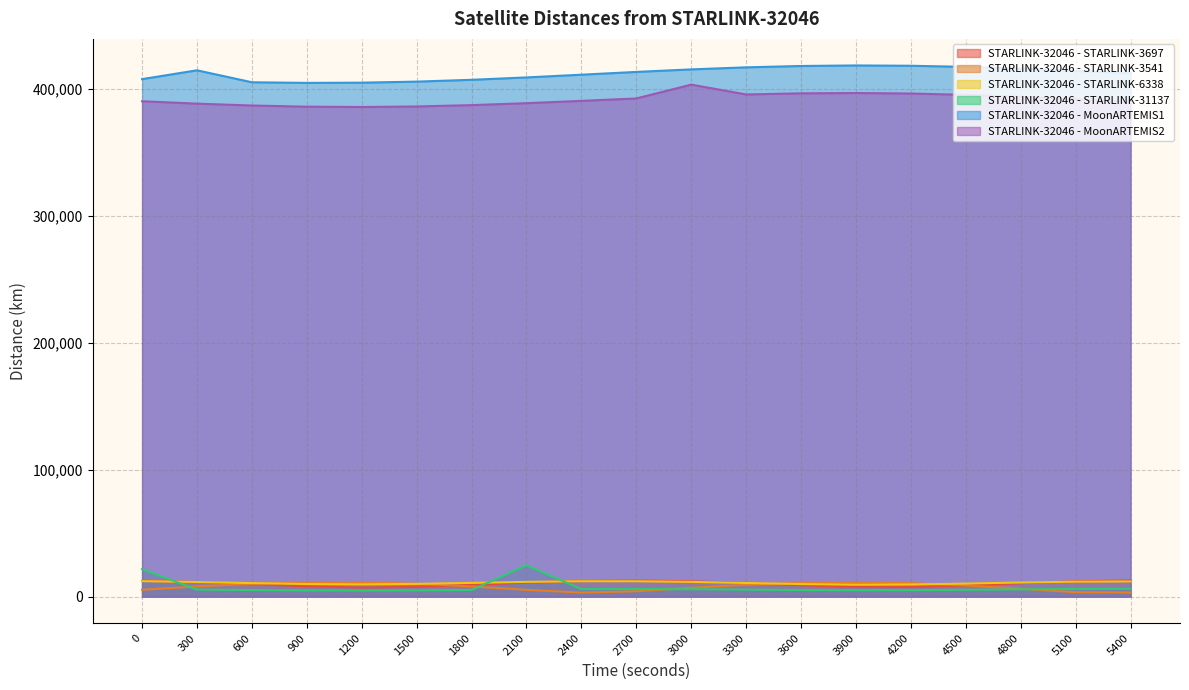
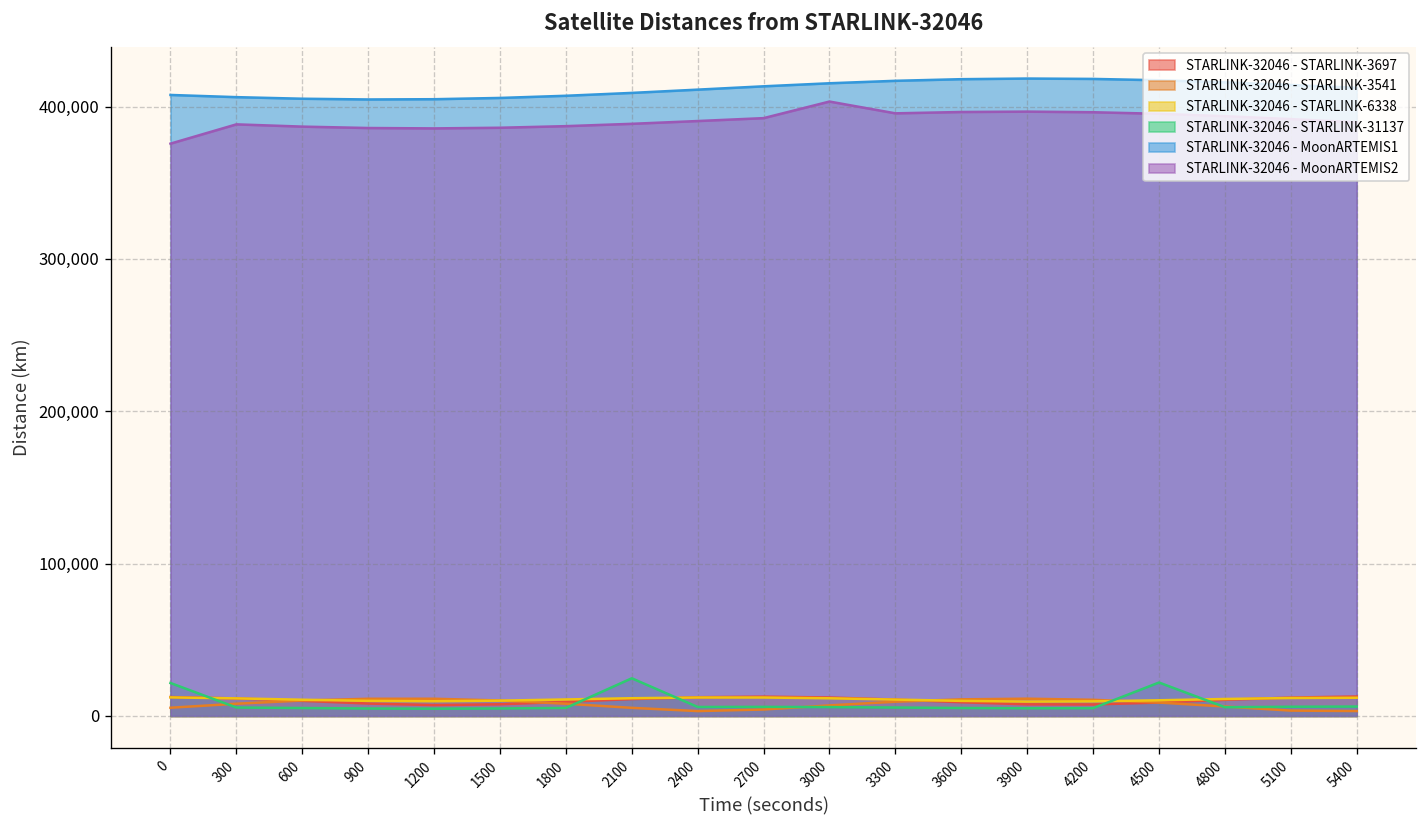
  {
    "STARLINK-32046 - STARLINK-31137": {
      "0": "22,000",
      "300": "6,000",
      "600": "5,000",
      "900": "5,000",
      "1200": "5,000",
      "1500": "5,000",
      "1800": "5,000",
      "2100": "25,000",
      "2400": "6,000",
      "3300": "5,000",
      "3600": "5,000",
      "3900": "5,000",
      "4200": "5,000",
-     "4500": "5,000",
+     "4500": "22,000",
      "5100": "6,000",
      "5400": "6,000"
    },
    "STARLINK-32046 - MoonARTEMIS1": {
      "0": "408,000",
-     "300": "415,000",
+     "300": "406,000",
      "600": "405,000",
      "900": "405,000",
      "1200": "405,000",
      "1500": "406,000",
      "1800": "407,000",
      "2100": "409,000",
      "2400": "411,000",
      "2700": "413,000",
      "3000": "415,000",
      "3300": "417,000",
      "3600": "418,000",
      "3900": "418,000",
      "4200": "418,000"
    },
    "STARLINK-32046 - MoonARTEMIS2": {
-     "0": "390,000",
+     "0": "376,000",
      "300": "388,000",
      "600": "387,000",
      "900": "386,000",
      "1200": "386,000",
      "1500": "386,000",
      "1800": "387,000",
      "2100": "389,000",
      "2400": "391,000",
      "2700": "392,000",
      "3000": "403,000",
      "3300": "396,000",
      "3600": "396,000",
      "3900": "397,000",
      "4200": "396,000"
    }
  }
